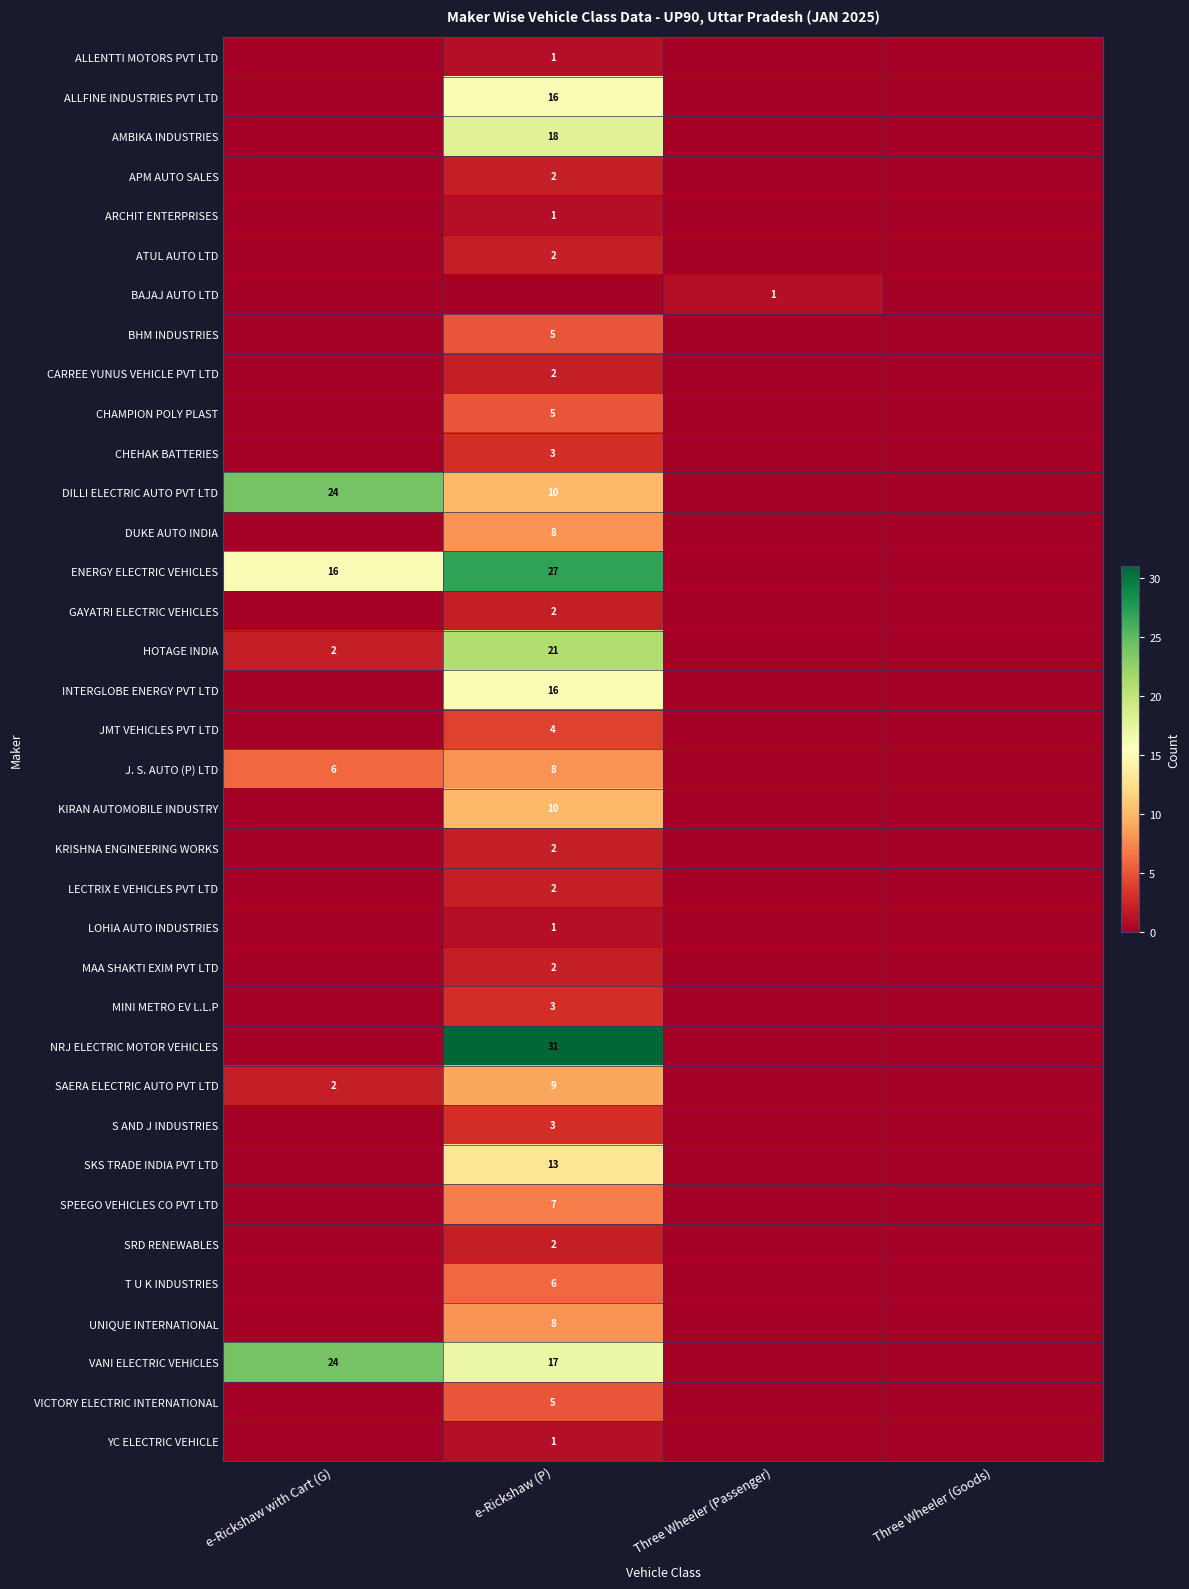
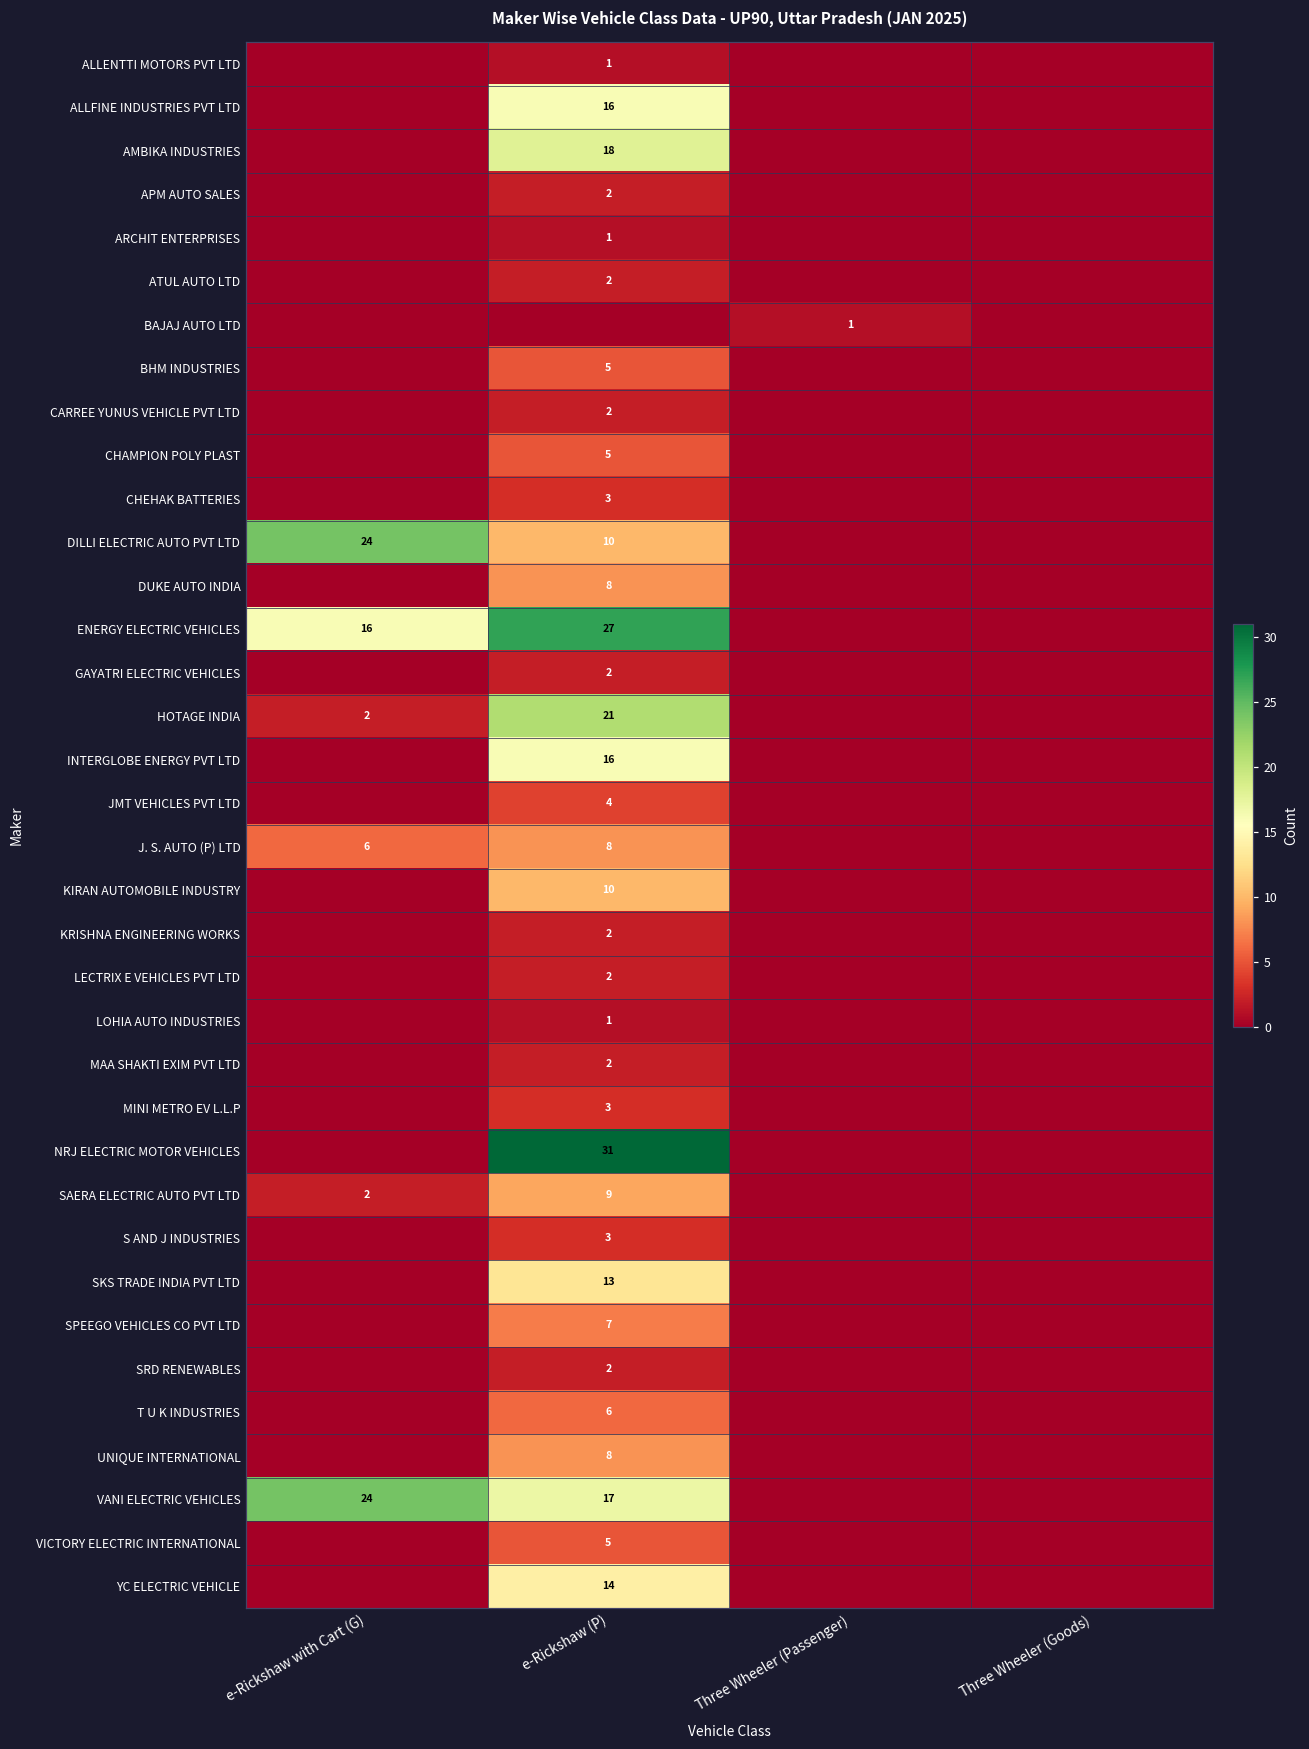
  {
    "ALLENTTI MOTORS PVT LTD": {
      "e-Rickshaw (P)": 1
    },
    "ALLFINE INDUSTRIES PVT LTD": {
      "e-Rickshaw (P)": 16
    },
    "AMBIKA INDUSTRIES": {
      "e-Rickshaw (P)": 18
    },
    "APM AUTO SALES": {
      "e-Rickshaw (P)": 2
    },
    "ARCHIT ENTERPRISES": {
      "e-Rickshaw (P)": 1
    },
    "ATUL AUTO LTD": {
      "e-Rickshaw (P)": 2
    },
    "BAJAJ AUTO LTD": {
      "Three Wheeler (Passenger)": 1
    },
    "BHM INDUSTRIES": {
      "e-Rickshaw (P)": 5
    },
    "CARREE YUNUS VEHICLE PVT LTD": {
      "e-Rickshaw (P)": 2
    },
    "CHAMPION POLY PLAST": {
      "e-Rickshaw (P)": 5
    },
    "CHEHAK BATTERIES": {
      "e-Rickshaw (P)": 3
    },
    "DILLI ELECTRIC AUTO PVT LTD": {
      "e-Rickshaw with Cart (G)": 24,
      "e-Rickshaw (P)": 10
    },
    "DUKE AUTO INDIA": {
      "e-Rickshaw (P)": 8
    },
    "ENERGY ELECTRIC VEHICLES": {
      "e-Rickshaw with Cart (G)": 16,
      "e-Rickshaw (P)": 27
    },
    "GAYATRI ELECTRIC VEHICLES": {
      "e-Rickshaw (P)": 2
    },
    "HOTAGE INDIA": {
      "e-Rickshaw with Cart (G)": 2,
      "e-Rickshaw (P)": 21
    },
    "INTERGLOBE ENERGY PVT LTD": {
      "e-Rickshaw (P)": 16
    },
    "JMT VEHICLES PVT LTD": {
      "e-Rickshaw (P)": 4
    },
    "J. S. AUTO (P) LTD": {
      "e-Rickshaw with Cart (G)": 6,
      "e-Rickshaw (P)": 8
    },
    "KIRAN AUTOMOBILE INDUSTRY": {
      "e-Rickshaw (P)": 10
    },
    "KRISHNA ENGINEERING WORKS": {
      "e-Rickshaw (P)": 2
    },
    "LECTRIX E VEHICLES PVT LTD": {
      "e-Rickshaw (P)": 2
    },
    "LOHIA AUTO INDUSTRIES": {
      "e-Rickshaw (P)": 1
    },
    "MAA SHAKTI EXIM PVT LTD": {
      "e-Rickshaw (P)": 2
    },
    "MINI METRO EV L.L.P": {
      "e-Rickshaw (P)": 3
    },
    "NRJ ELECTRIC MOTOR VEHICLES": {
      "e-Rickshaw (P)": 31
    },
    "SAERA ELECTRIC AUTO PVT LTD": {
      "e-Rickshaw with Cart (G)": 2,
      "e-Rickshaw (P)": 9
    },
    "S AND J INDUSTRIES": {
      "e-Rickshaw (P)": 3
    },
    "SKS TRADE INDIA PVT LTD": {
      "e-Rickshaw (P)": 13
    },
    "SPEEGO VEHICLES CO PVT LTD": {
      "e-Rickshaw (P)": 7
    },
    "SRD RENEWABLES": {
      "e-Rickshaw (P)": 2
    },
    "T U K INDUSTRIES": {
      "e-Rickshaw (P)": 6
    },
    "UNIQUE INTERNATIONAL": {
      "e-Rickshaw (P)": 8
    },
    "VANI ELECTRIC VEHICLES": {
      "e-Rickshaw with Cart (G)": 24,
      "e-Rickshaw (P)": 17
    },
    "VICTORY ELECTRIC INTERNATIONAL": {
      "e-Rickshaw (P)": 5
    },
    "YC ELECTRIC VEHICLE": {
-     "e-Rickshaw (P)": 1
+     "e-Rickshaw (P)": 14
    }
  }
